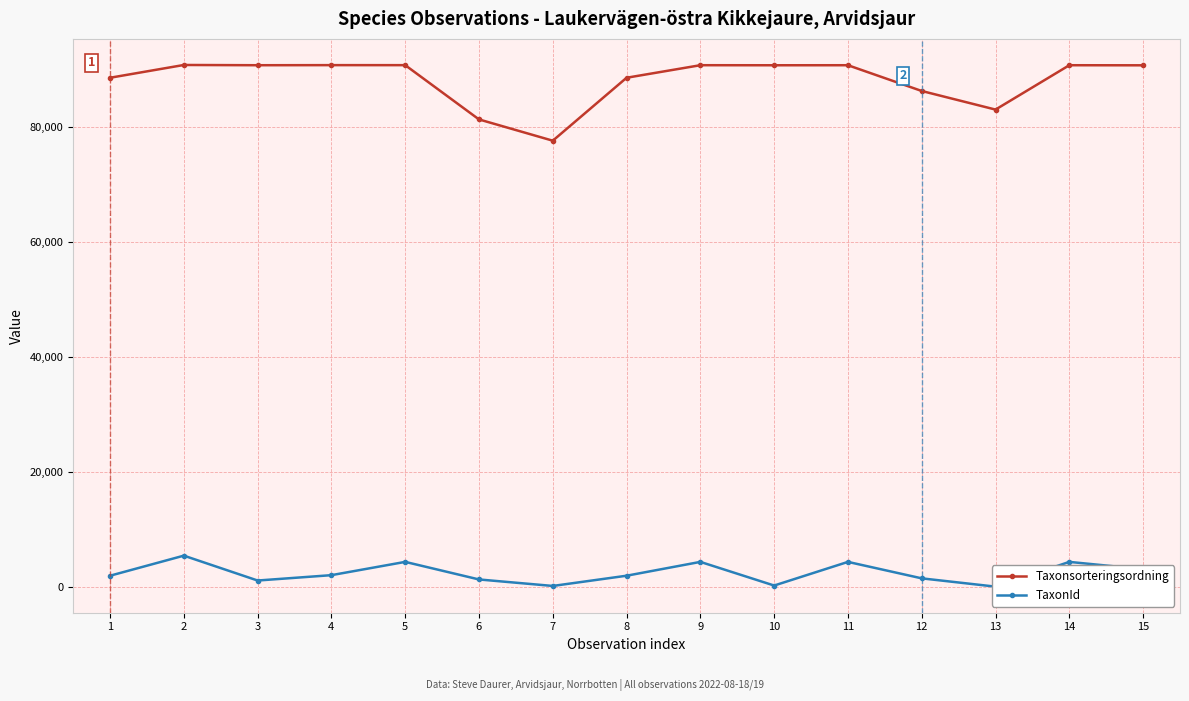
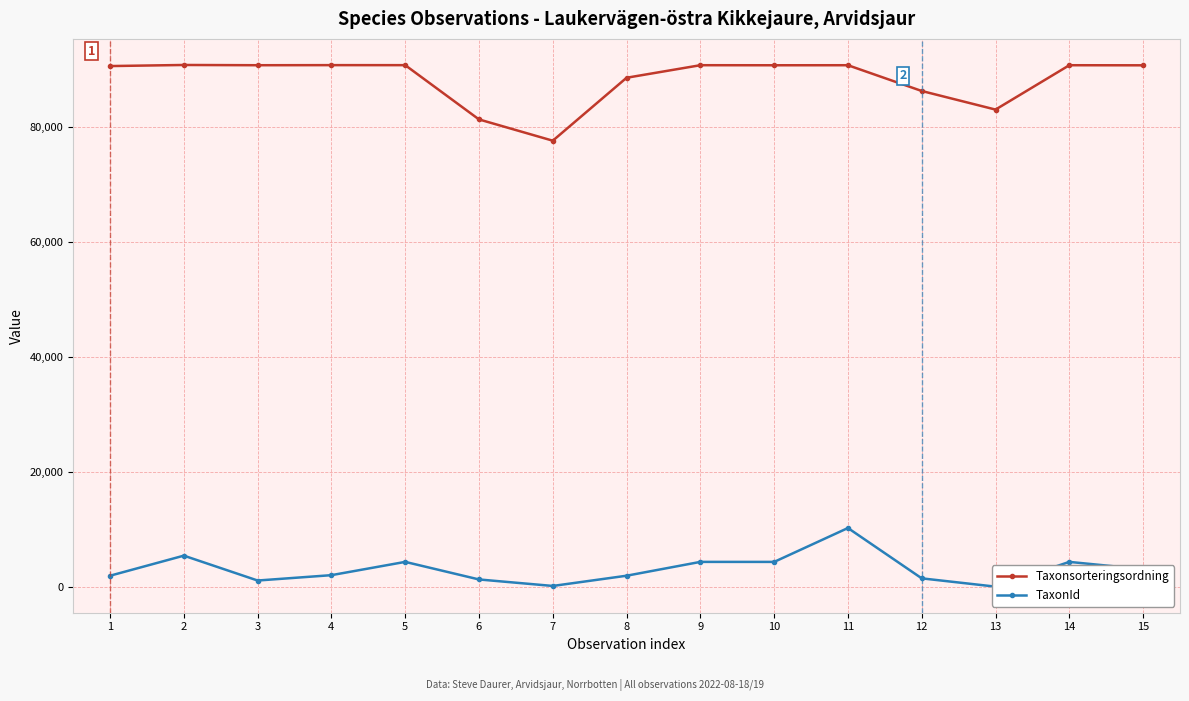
  {
    "Taxonsorteringsordning": {
-     "1": "88,000",
+     "1": "91,000",
      "2": "91,000",
      "3": "91,000",
      "4": "91,000",
      "5": "91,000",
      "6": "81,000",
      "7": "78,000",
      "8": "88,000",
      "9": "91,000",
      "10": "91,000",
      "11": "91,000",
      "13": "83,000",
      "14": "91,000",
      "15": "91,000"
    },
    "TaxonId": {
      "1": "2,000",
      "2": "5,000",
      "3": "1,000",
      "4": "2,000",
      "5": "4,000",
      "6": "1,000",
      "7": "0",
      "8": "2,000",
      "9": "4,000",
-     "10": "0",
-     "11": "4,000",
+     "10": "4,000",
+     "11": "10,000",
      "12": "2,000",
      "14": "4,000"
    }
  }
